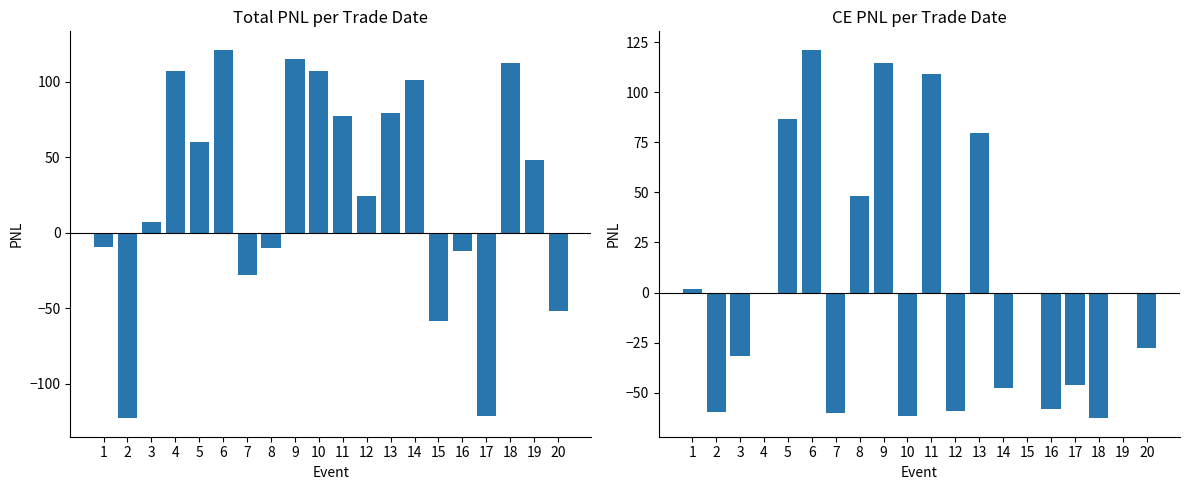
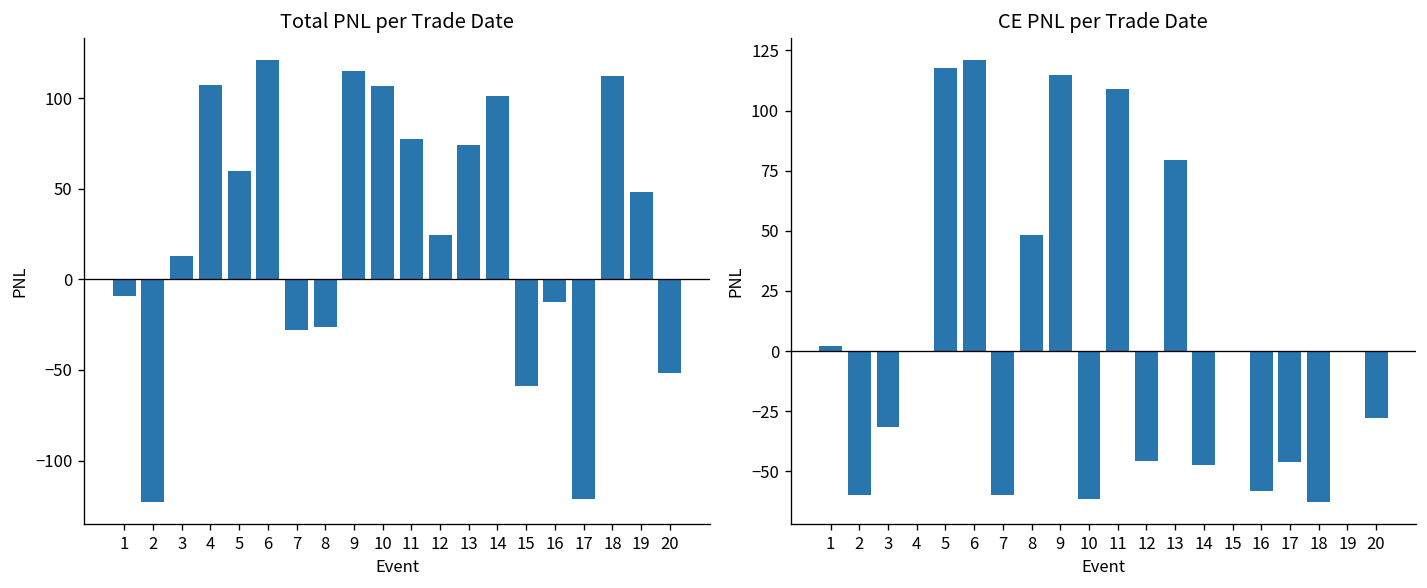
  {
    "Total PNL per Trade Date": {
      "1": -9,
      "2": -123,
-     "3": 7,
+     "3": 13,
      "4": 107,
      "5": 60,
      "6": 121,
      "7": -28,
-     "8": -10,
+     "8": -27,
      "9": 115,
      "10": 107,
      "11": 77,
      "12": 24,
-     "13": 80,
+     "13": 74,
      "14": 101,
      "15": -59,
      "16": -12,
      "17": -121,
      "18": 112,
      "19": 48,
      "20": -52
    },
    "CE PNL per Trade Date": {
      "1": 2,
      "2": -60,
      "3": -32,
      "4": 0,
-     "5": 86,
+     "5": 118,
      "6": 121,
      "7": -60,
      "8": 48,
      "9": 115,
      "10": -62,
      "11": 109,
-     "12": -59,
+     "12": -46,
      "13": 80,
      "14": -48,
      "16": -58,
      "17": -46,
      "18": -63,
      "19": 0,
      "20": -28
    }
  }
